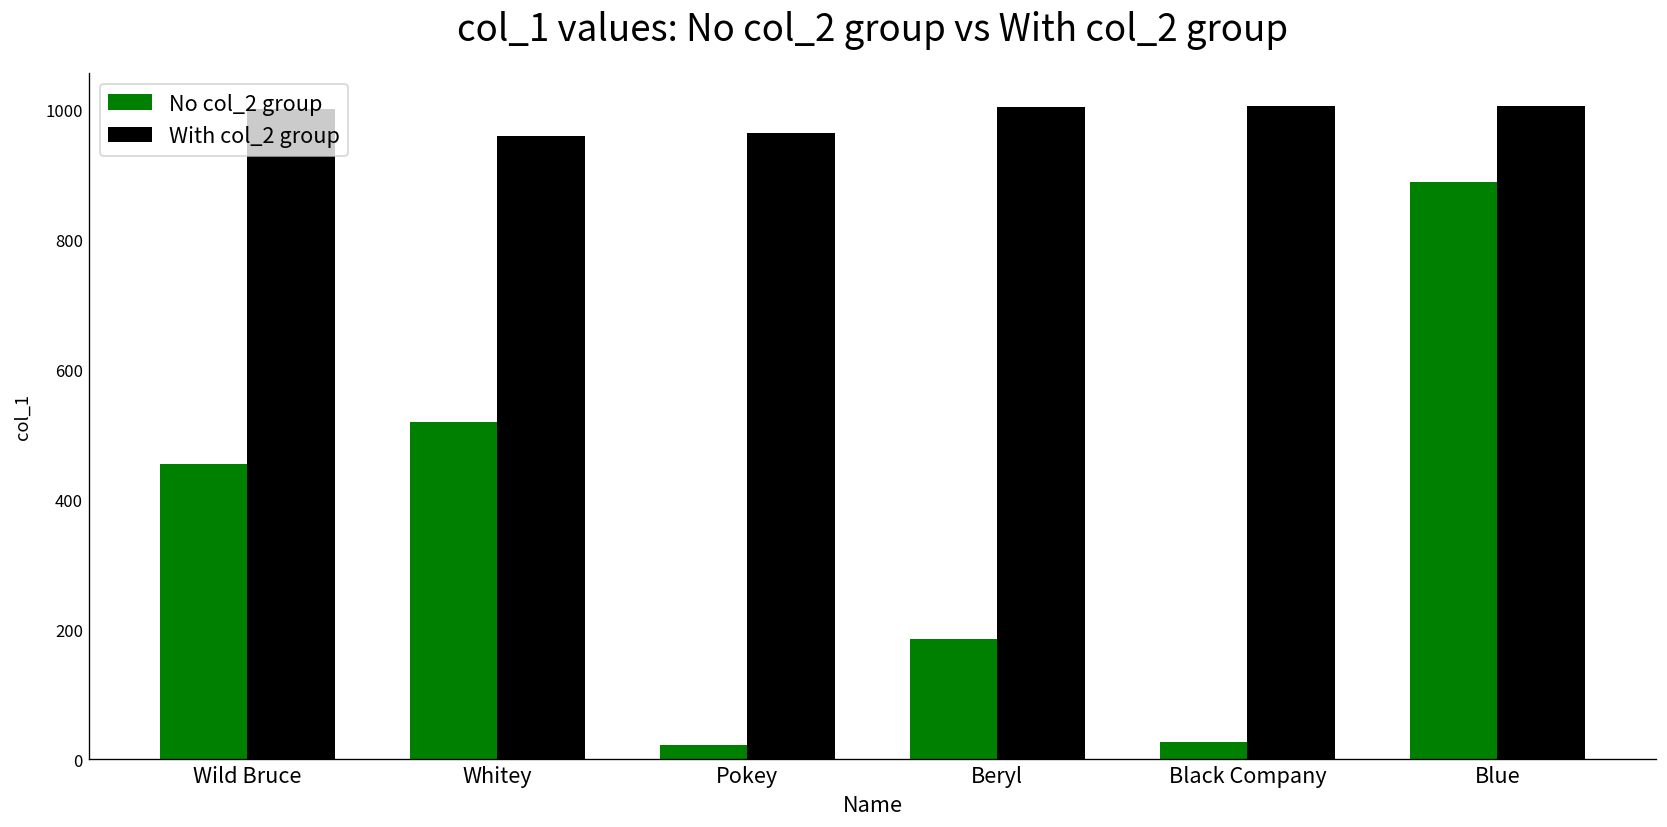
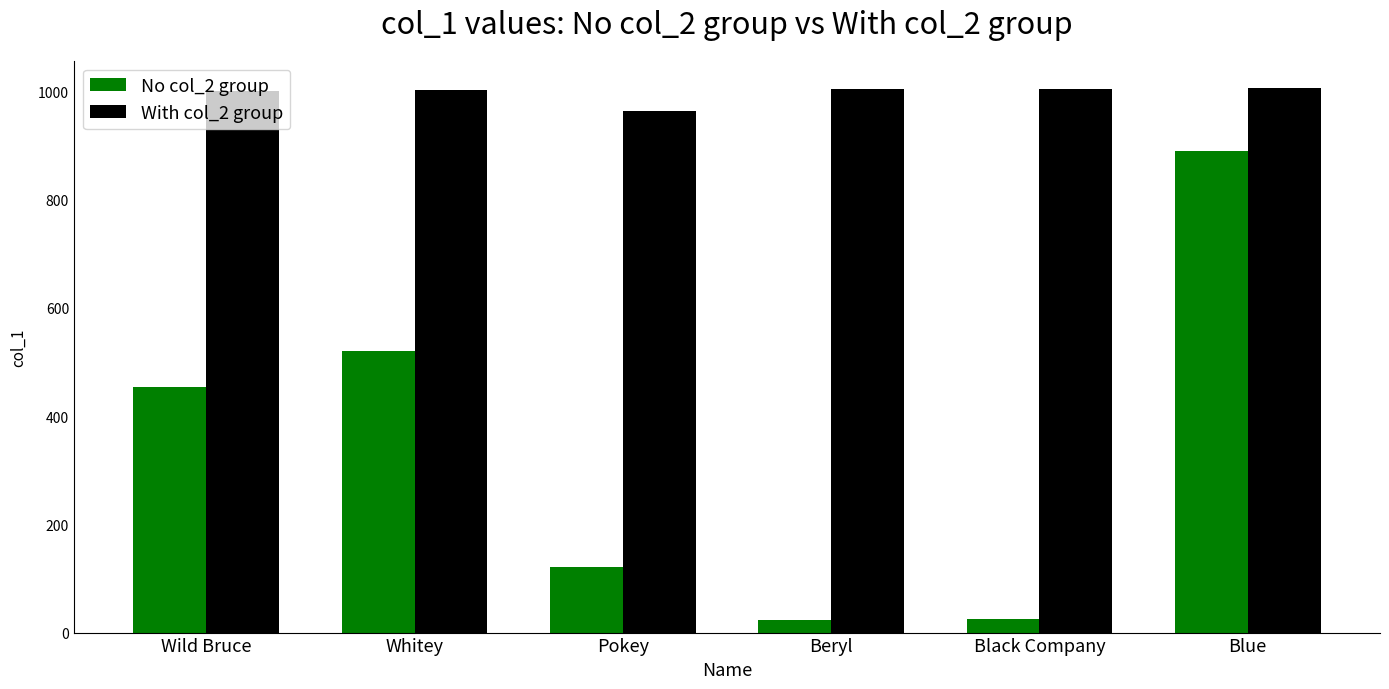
  {
    "No col_2 group": {
      "Wild Bruce": 450,
      "Whitey": 520,
-     "Pokey": 20,
-     "Beryl": 190,
+     "Pokey": 120,
+     "Beryl": 20,
      "Black Company": 30,
      "Blue": 890
    },
    "With col_2 group": {
-     "Whitey": 960,
+     "Whitey": 1000,
      "Pokey": 960,
      "Beryl": 1000,
      "Black Company": 1010,
      "Blue": 1010
    }
  }
